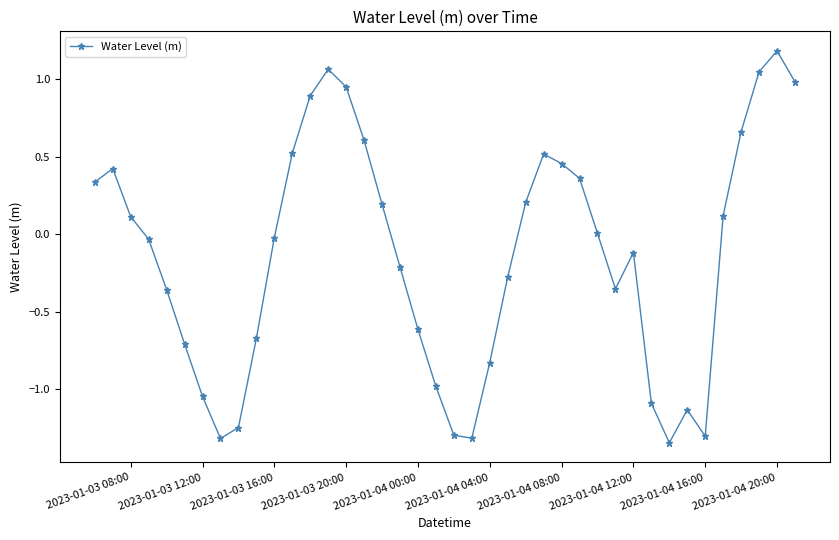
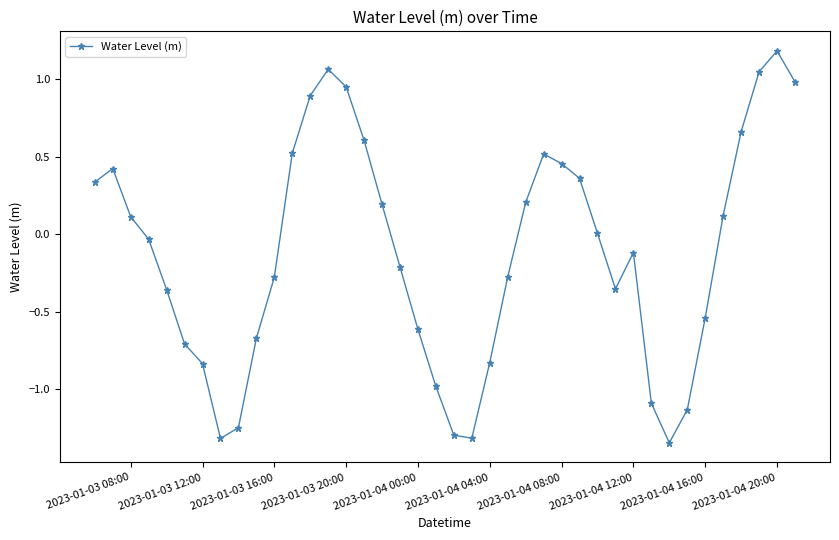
  {
    "2023-01-03 08:00": 0.11,
-   "2023-01-03 12:00": -1.05,
-   "2023-01-03 16:00": -0.02,
+   "2023-01-03 12:00": -0.84,
+   "2023-01-03 16:00": -0.28,
    "2023-01-03 20:00": 0.95,
    "2023-01-04 00:00": -0.62,
    "2023-01-04 04:00": -0.83,
    "2023-01-04 08:00": 0.46,
    "2023-01-04 12:00": -0.12,
-   "2023-01-04 16:00": -1.31,
+   "2023-01-04 16:00": -0.54,
    "2023-01-04 20:00": 1.18
  }
